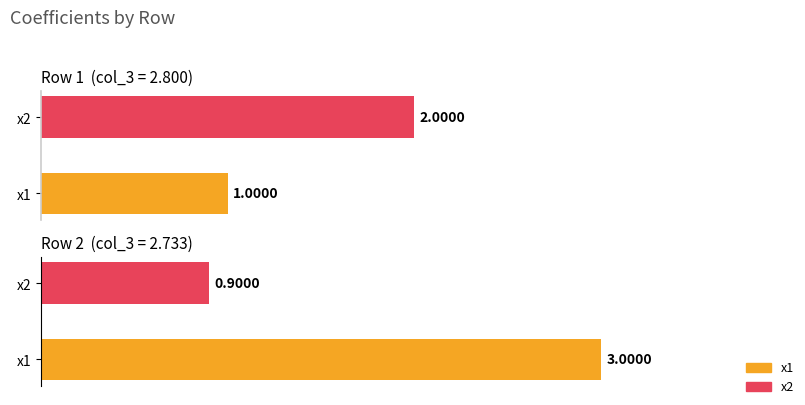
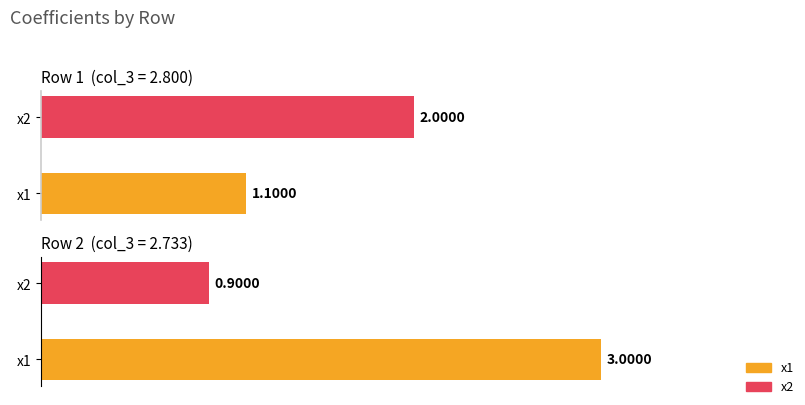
  {
    "Row 1 (col_3 = 2.800)": {
      "x2": 2.0000,
-     "x1": 1.0000
+     "x1": 1.1000
    },
    "Row 2 (col_3 = 2.733)": {
      "x2": 0.9000,
      "x1": 3.0000
    }
  }
